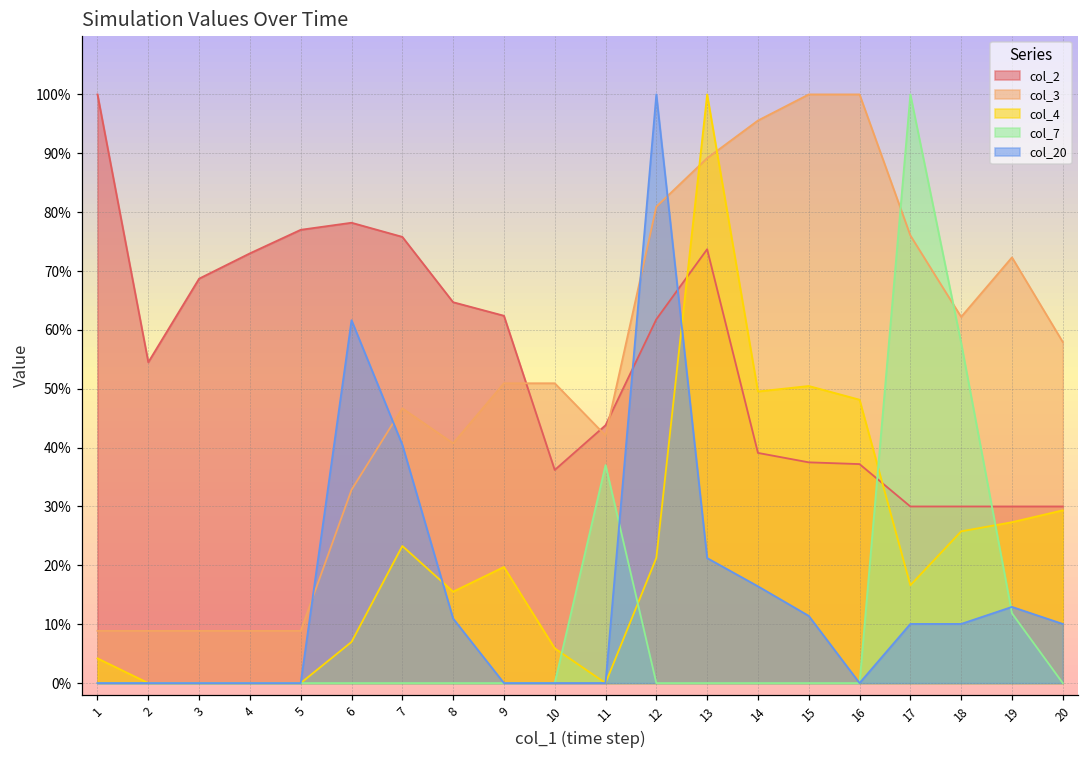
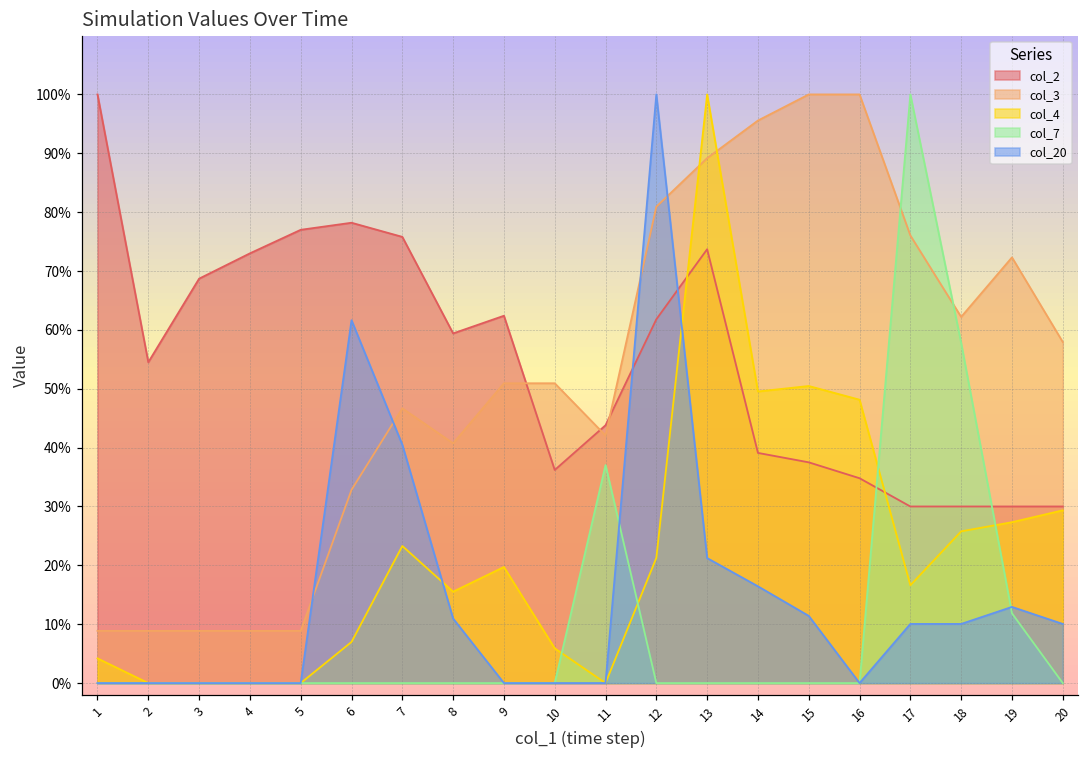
  {
    "col_2": {
      "1": "100%",
      "2": "55%",
      "3": "69%",
      "4": "73%",
      "5": "77%",
      "6": "78%",
      "7": "76%",
-     "8": "65%",
+     "8": "59%",
      "9": "62%",
      "10": "36%",
      "11": "44%",
      "12": "62%",
      "13": "74%",
      "14": "39%",
      "15": "38%",
-     "16": "37%",
+     "16": "35%",
      "17": "30%",
      "18": "30%",
      "19": "30%",
      "20": "30%"
    },
    "col_3": {
      "1": "9%",
      "2": "9%",
      "3": "9%",
      "4": "9%",
      "5": "9%",
      "6": "33%",
      "7": "47%",
      "8": "41%",
      "9": "51%",
      "10": "51%",
      "11": "42%",
      "12": "81%",
      "13": "89%",
      "14": "96%",
      "15": "100%",
      "16": "100%",
      "17": "76%",
      "18": "62%",
      "19": "72%",
      "20": "58%"
    },
    "col_4": {
      "1": "4%",
      "6": "7%",
      "7": "23%",
      "8": "16%",
      "9": "20%",
      "10": "6%",
      "12": "21%",
      "13": "100%",
      "14": "50%",
      "15": "50%",
      "16": "48%",
      "17": "17%",
      "18": "26%",
      "19": "27%",
      "20": "29%"
    },
    "col_7": {
      "6": "0%",
      "7": "0%",
      "8": "0%",
      "11": "37%",
      "12": "0%",
      "13": "0%",
      "14": "0%",
      "15": "0%",
      "17": "100%",
      "18": "58%",
      "19": "12%",
      "20": "0%"
    },
    "col_20": {
      "6": "62%",
      "7": "40%",
      "8": "11%",
      "12": "100%",
      "13": "21%",
      "14": "16%",
      "15": "11%",
      "17": "10%",
      "18": "10%",
      "19": "13%",
      "20": "10%"
    }
  }
